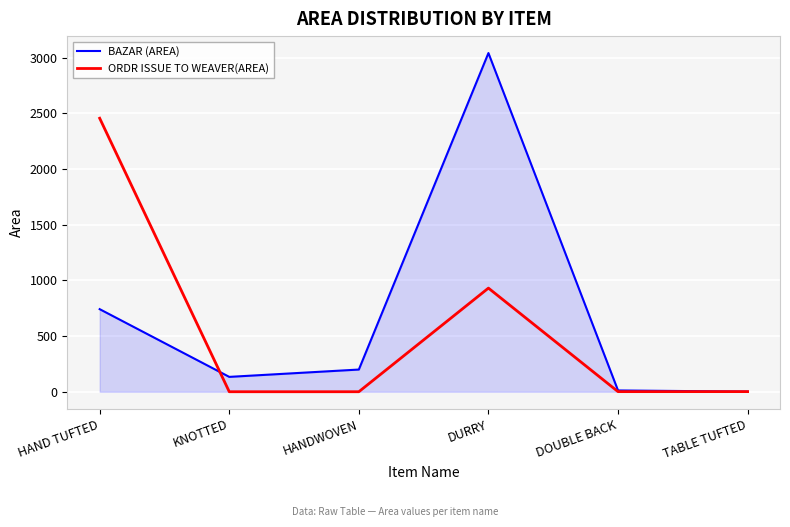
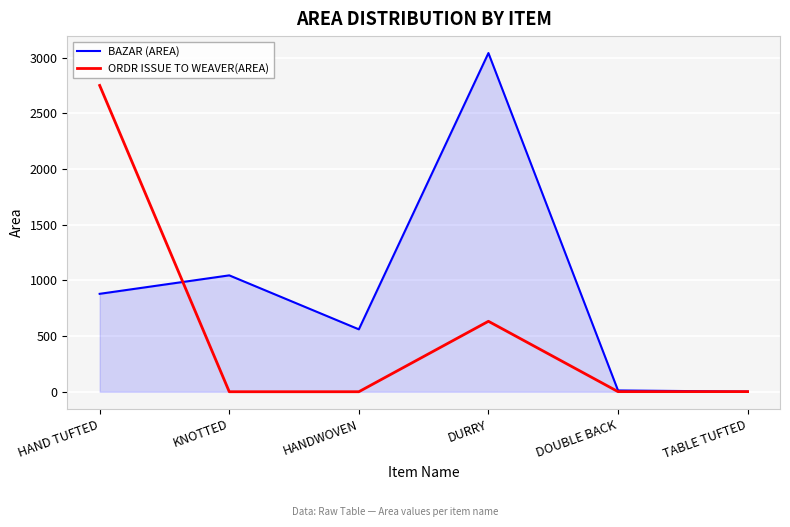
  {
    "BAZAR (AREA)": {
-     "HAND TUFTED": 740,
-     "KNOTTED": 130,
-     "HANDWOVEN": 200,
+     "HAND TUFTED": 880,
+     "KNOTTED": 1050,
+     "HANDWOVEN": 560,
      "DURRY": 3040
    },
    "ORDR ISSUE TO WEAVER(AREA)": {
-     "HAND TUFTED": 2460,
+     "HAND TUFTED": 2750,
      "KNOTTED": 0,
      "HANDWOVEN": 0,
-     "DURRY": 930
+     "DURRY": 630
    }
  }
